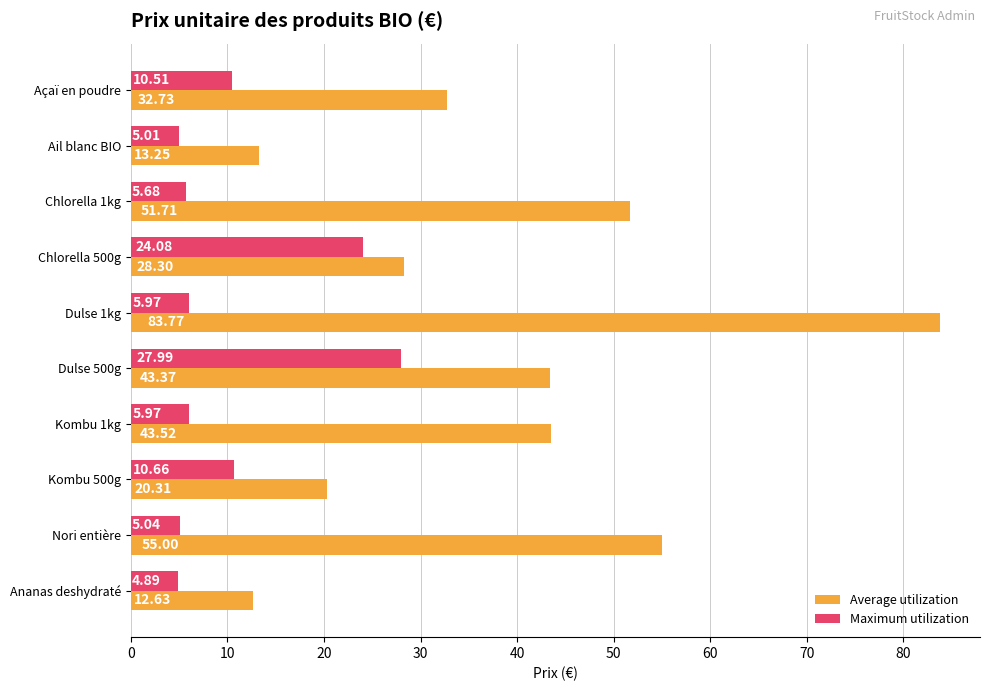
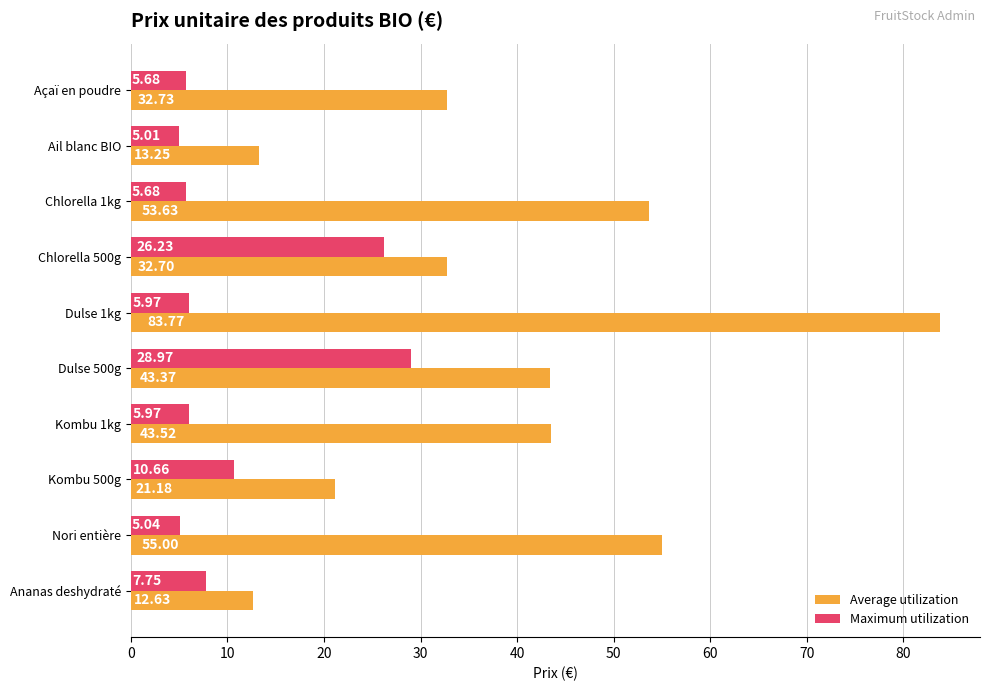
  {
    "Average utilization": {
      "Açaï en poudre": 32.73,
      "Ail blanc BIO": 13.25,
-     "Chlorella 1kg": 51.71,
-     "Chlorella 500g": 28.30,
+     "Chlorella 1kg": 53.63,
+     "Chlorella 500g": 32.70,
      "Dulse 1kg": 83.77,
      "Dulse 500g": 43.37,
      "Kombu 1kg": 43.52,
-     "Kombu 500g": 20.31,
+     "Kombu 500g": 21.18,
      "Nori entière": 55.00,
      "Ananas deshydraté": 12.63
    },
    "Maximum utilization": {
-     "Açaï en poudre": 10.51,
+     "Açaï en poudre": 5.68,
      "Ail blanc BIO": 5.01,
      "Chlorella 1kg": 5.68,
-     "Chlorella 500g": 24.08,
+     "Chlorella 500g": 26.23,
      "Dulse 1kg": 5.97,
-     "Dulse 500g": 27.99,
+     "Dulse 500g": 28.97,
      "Kombu 1kg": 5.97,
      "Kombu 500g": 10.66,
      "Nori entière": 5.04,
-     "Ananas deshydraté": 4.89
+     "Ananas deshydraté": 7.75
    }
  }
